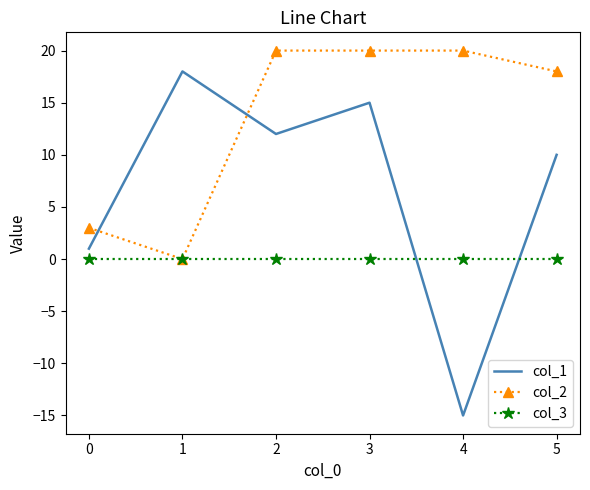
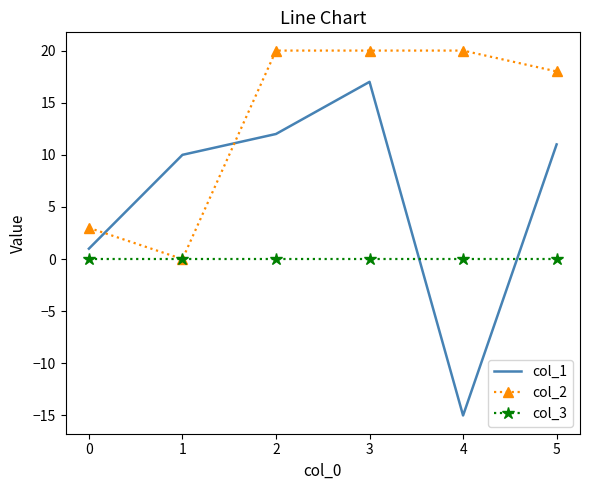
  {
    "col_1": {
      "0": 1,
-     "1": 18,
+     "1": 10,
      "2": 12,
-     "3": 15,
+     "3": 17,
      "4": -15,
-     "5": 10
+     "5": 11
    },
    "col_2": {
      "0": 3,
      "2": 20,
      "3": 20,
      "4": 20,
      "5": 18
    },
    "col_3": {
      "0": 0,
      "2": 0,
      "3": 0,
      "4": 0,
      "5": 0
    }
  }
